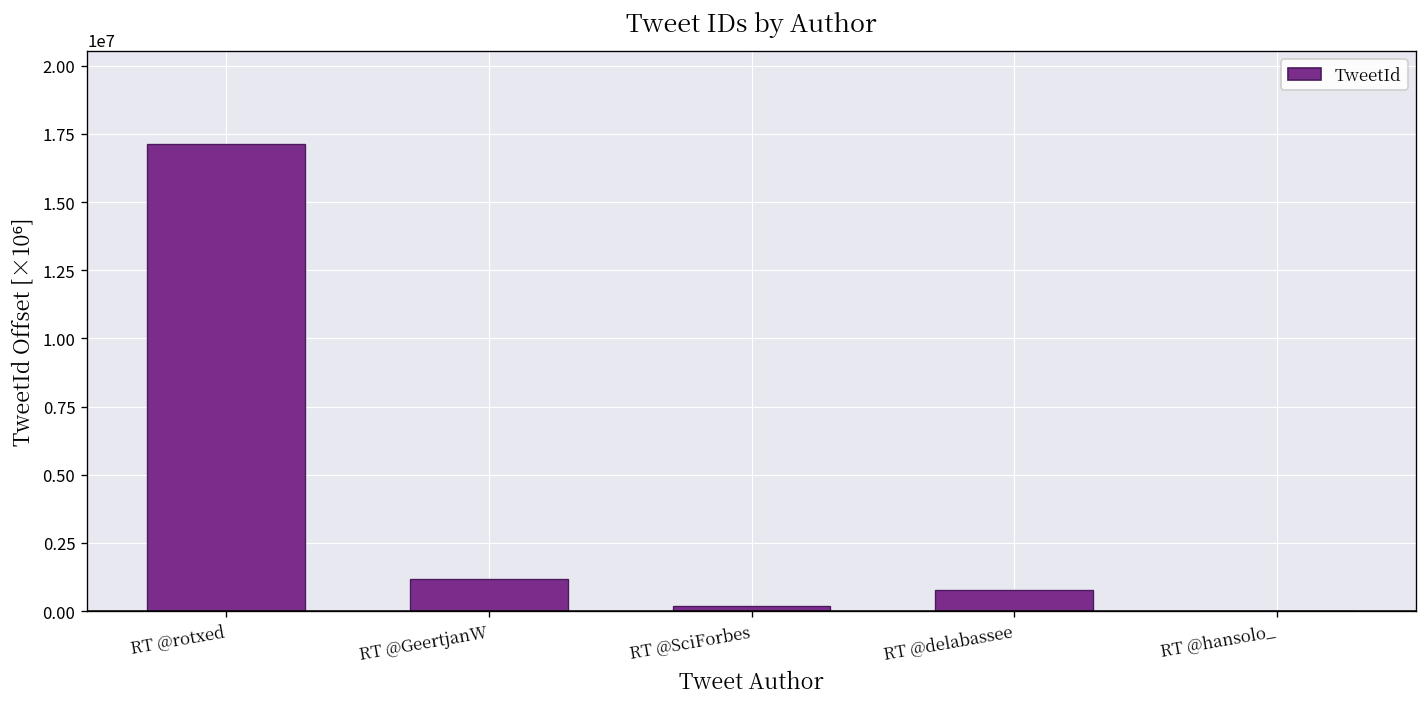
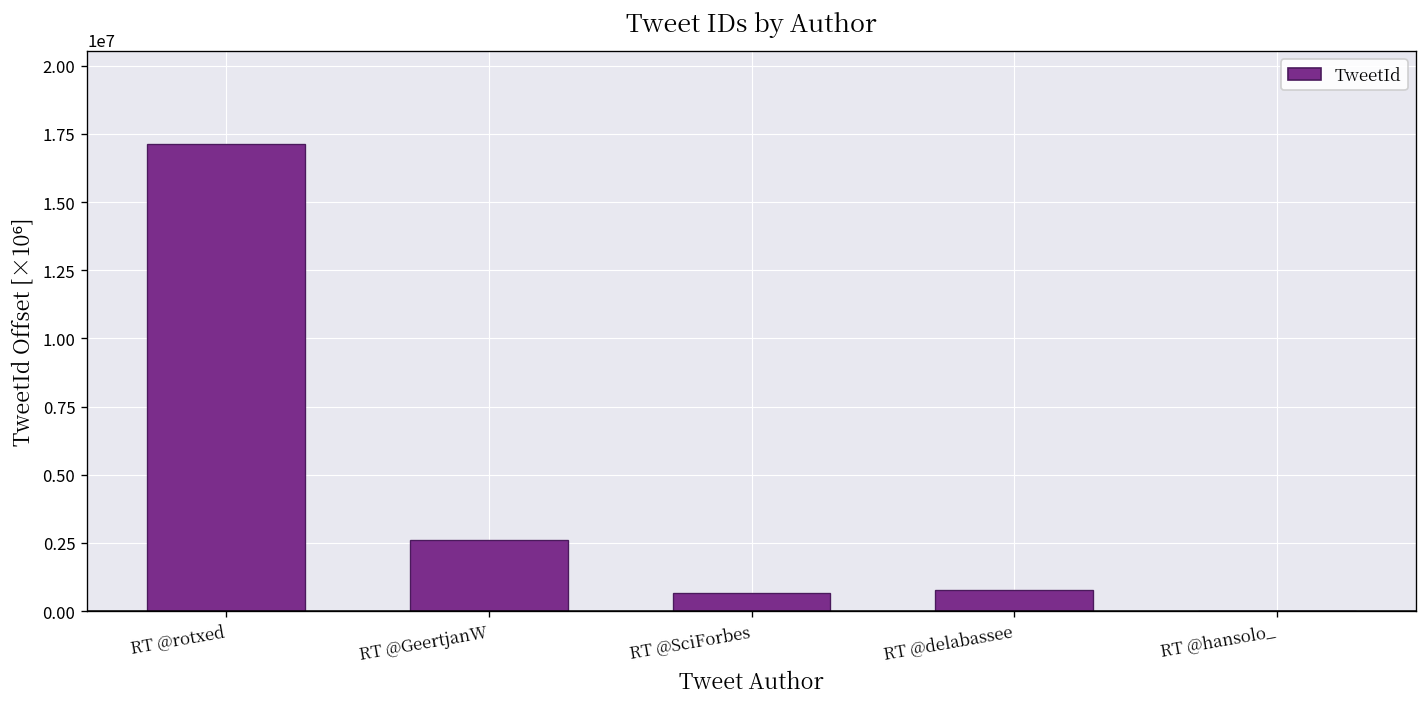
  {
    "RT @rotxed": 17100000,
-   "RT @GeertjanW": 1200000,
-   "RT @SciForbes": 200000,
+   "RT @GeertjanW": 2600000,
+   "RT @SciForbes": 700000,
    "RT @delabassee": 800000,
    "RT @hansolo_": 0
  }
